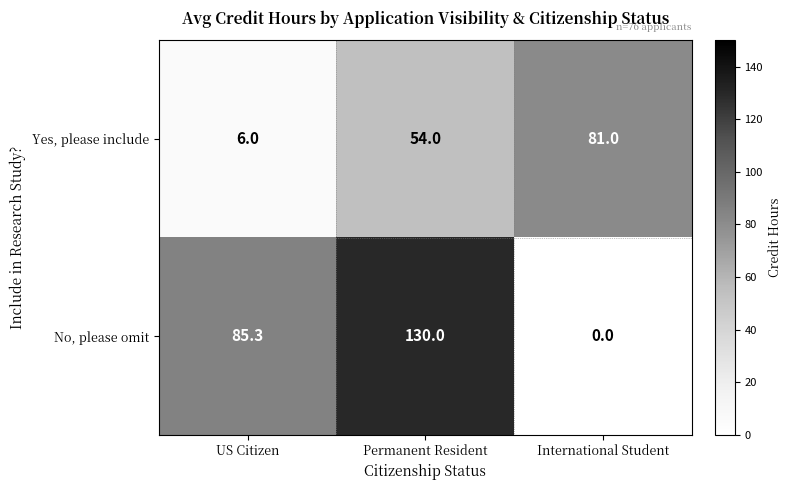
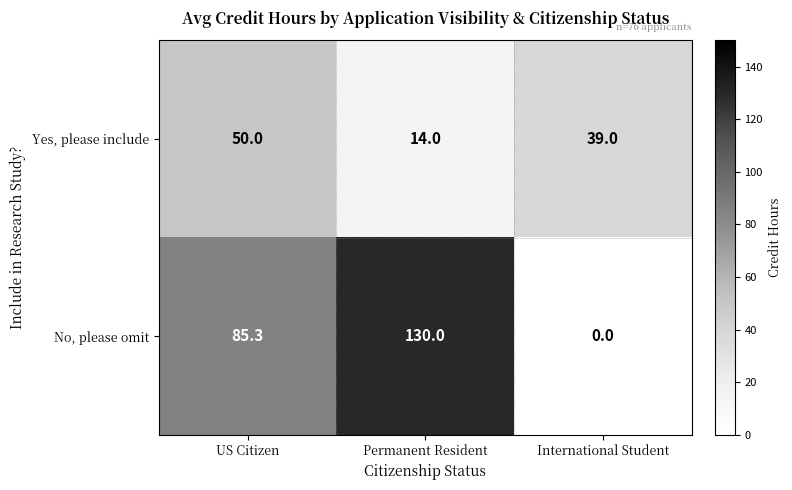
  {
    "Yes, please include": {
-     "US Citizen": 6.0,
-     "Permanent Resident": 54.0,
-     "International Student": 81.0
+     "US Citizen": 50.0,
+     "Permanent Resident": 14.0,
+     "International Student": 39.0
    },
    "No, please omit": {
      "US Citizen": 85.3,
      "Permanent Resident": 130.0,
      "International Student": 0.0
    }
  }
